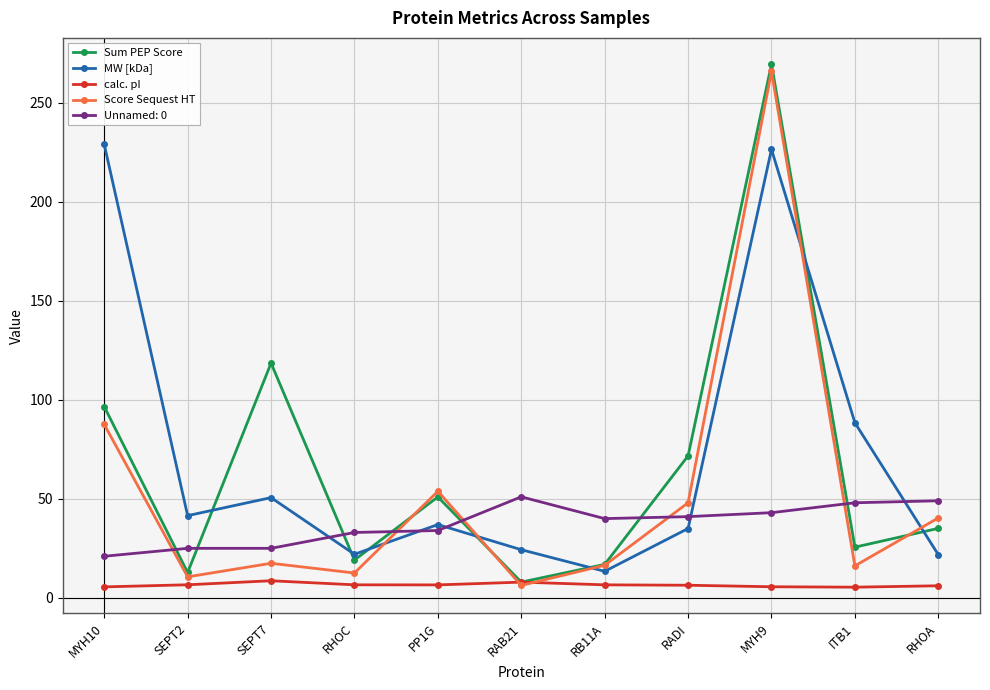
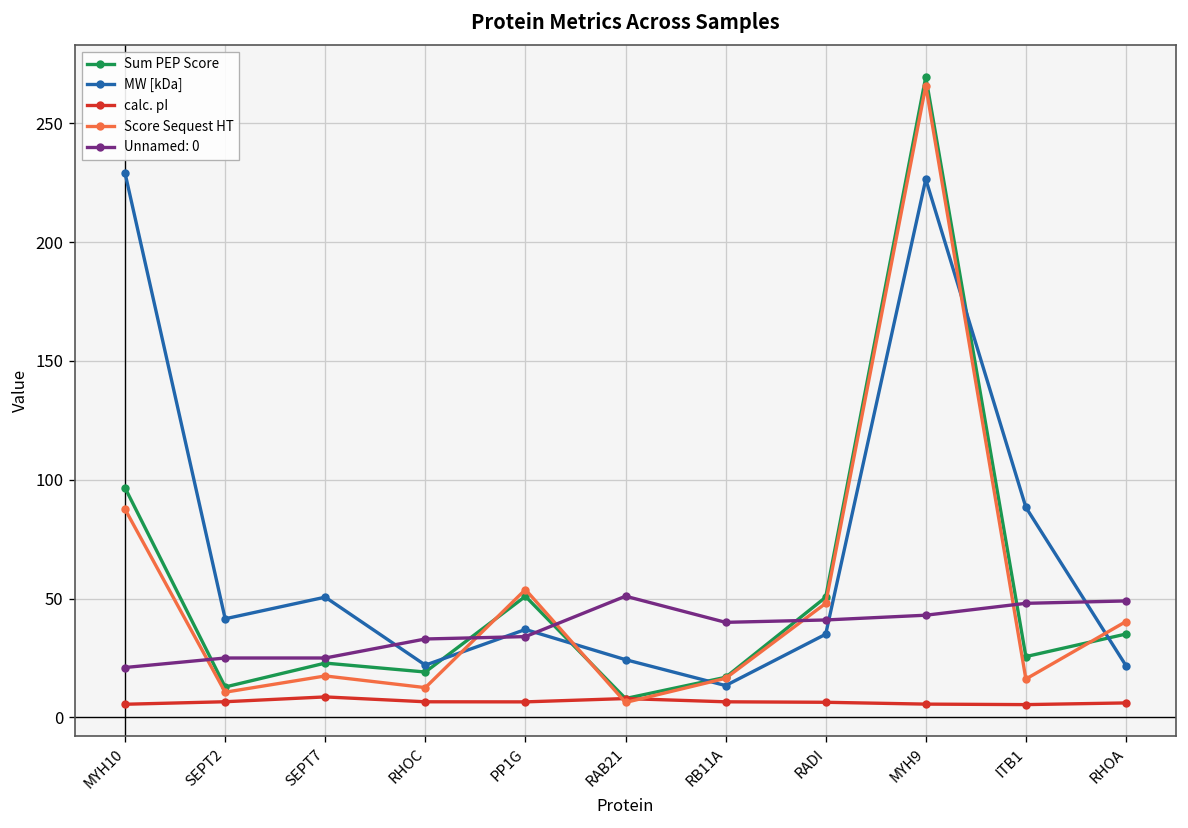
  {
    "Sum PEP Score": {
      "MYH10": 97,
      "SEPT2": 13,
-     "SEPT7": 119,
+     "SEPT7": 23,
      "RHOC": 19,
      "PP1G": 51,
-     "RADI": 72,
+     "RADI": 51,
      "MYH9": 269,
      "ITB1": 26,
      "RHOA": 35
    },
    "MW [kDa]": {
      "MYH10": 229,
      "SEPT2": 42,
      "SEPT7": 51,
      "RHOC": 22,
      "PP1G": 37,
      "RAB21": 24,
      "RB11A": 13,
      "RADI": 35,
      "MYH9": 226,
      "ITB1": 88,
      "RHOA": 22
    },
    "calc. pI": {
      "MYH10": 6,
      "SEPT2": 7,
      "SEPT7": 9,
      "RHOC": 7,
      "PP1G": 7,
      "RB11A": 7,
      "RADI": 6,
      "MYH9": 6,
      "ITB1": 5,
      "RHOA": 6
    },
    "Score Sequest HT": {
      "MYH10": 88,
      "SEPT2": 11,
      "SEPT7": 17,
      "RHOC": 13,
      "PP1G": 54,
      "RAB21": 6,
      "RADI": 48,
      "MYH9": 266,
      "ITB1": 16,
      "RHOA": 40
    },
    "Unnamed: 0": {
      "MYH10": 21,
      "SEPT2": 25,
      "SEPT7": 25,
      "RHOC": 33,
      "PP1G": 34,
      "RAB21": 51,
      "RB11A": 40,
      "RADI": 41,
      "MYH9": 43,
      "ITB1": 48,
      "RHOA": 49
    }
  }
